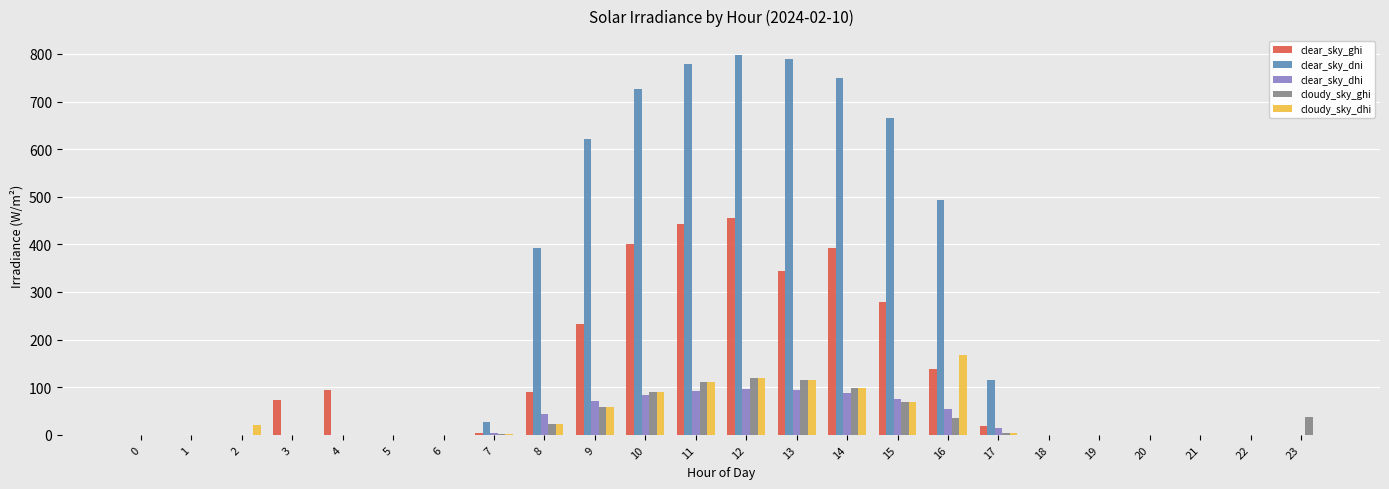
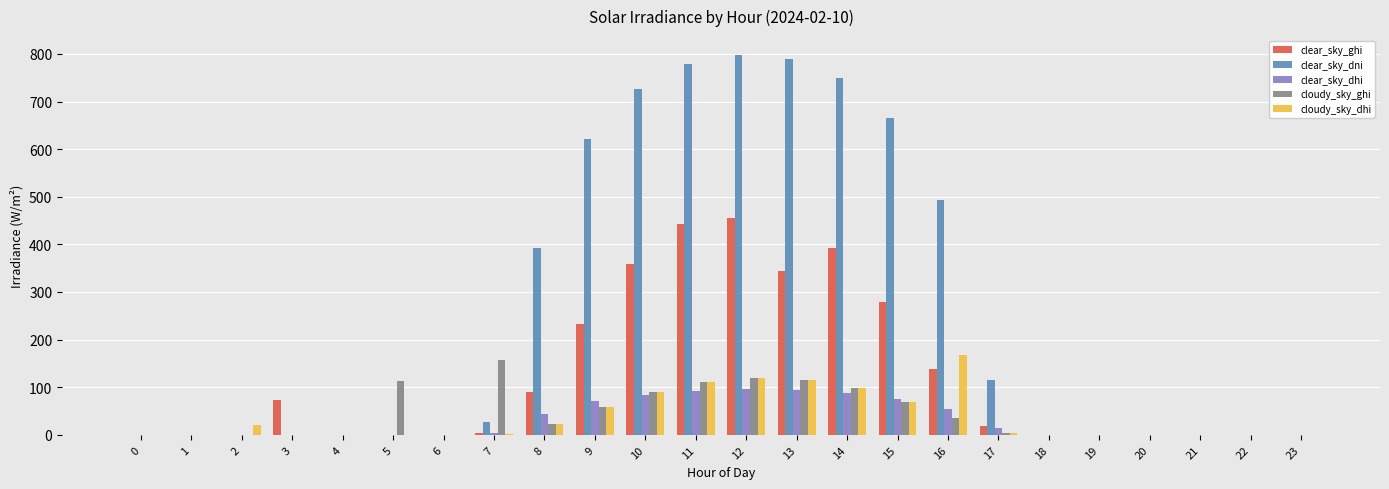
  {
    "clear_sky_ghi": {
      "0": 0,
      "1": 0,
      "2": 0,
      "3": 70,
-     "4": 90,
+     "4": 0,
      "5": 0,
      "6": 0,
      "8": 90,
      "9": 230,
-     "10": 400,
+     "10": 360,
      "11": 440,
      "12": 460,
      "13": 340,
      "14": 390,
      "15": 280,
      "16": 140,
      "17": 20,
      "18": 0,
      "19": 0,
      "20": 0,
      "21": 0,
      "22": 0,
      "23": 0
    },
    "cloudy_sky_ghi": {
      "0": 0,
      "1": 0,
      "2": 0,
      "3": 0,
      "4": 0,
-     "5": 0,
+     "5": 110,
      "6": 0,
-     "7": 0,
+     "7": 160,
      "8": 20,
      "9": 60,
      "10": 90,
      "11": 110,
      "12": 120,
      "13": 120,
      "14": 100,
      "15": 70,
      "16": 30,
      "18": 0,
      "19": 0,
      "20": 0,
      "21": 0,
      "22": 0,
-     "23": 40
+     "23": 0
    },
    "cloudy_sky_dhi": {
      "0": 0,
      "1": 0,
      "2": 20,
      "3": 0,
      "4": 0,
      "5": 0,
      "6": 0,
      "8": 20,
      "9": 60,
      "10": 90,
      "11": 110,
      "12": 120,
      "13": 120,
      "14": 100,
      "15": 70,
      "16": 170,
      "18": 0,
      "19": 0,
      "20": 0,
      "21": 0,
      "22": 0,
      "23": 0
    }
  }
